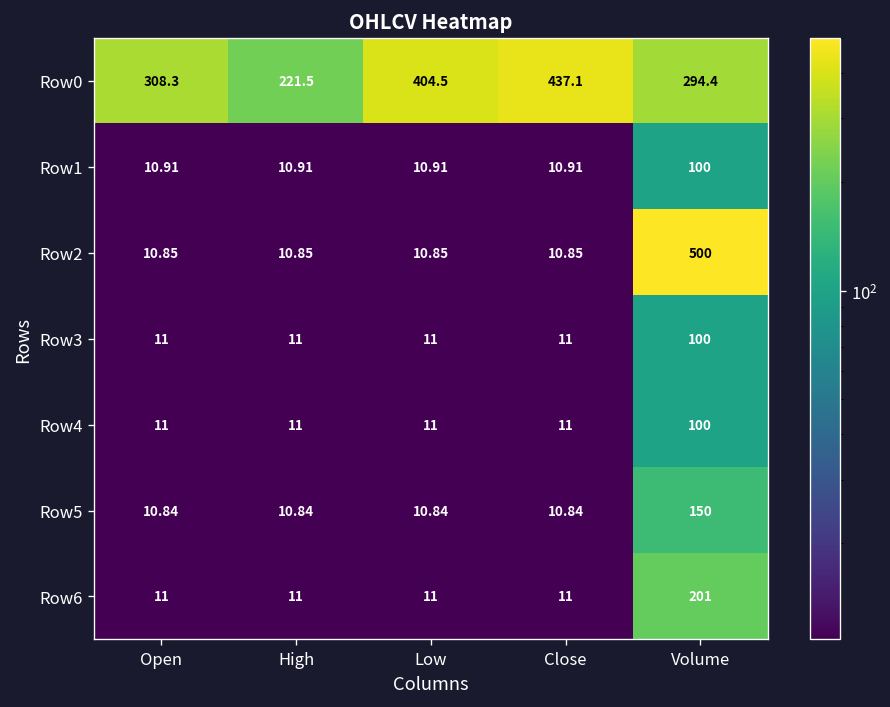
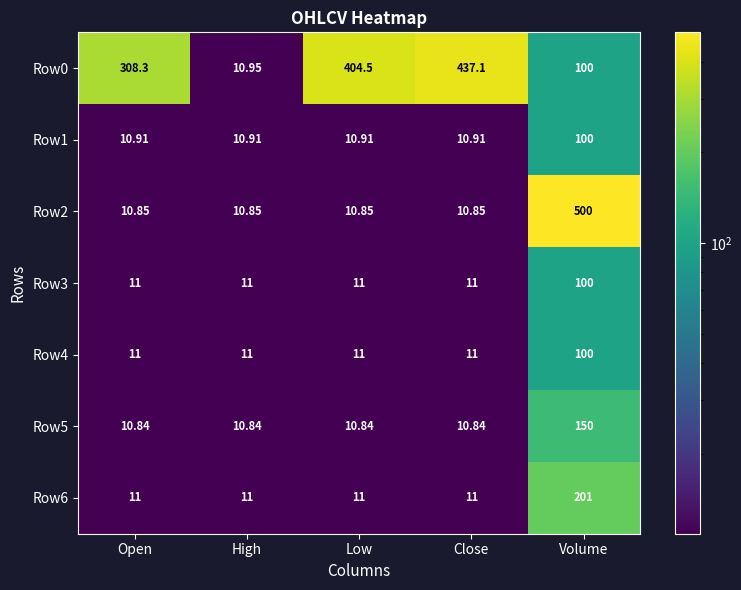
  {
    "Row0": {
      "Open": 308.3,
-     "High": 221.5,
+     "High": 10.95,
      "Low": 404.5,
      "Close": 437.1,
-     "Volume": 294.4
+     "Volume": 100
    },
    "Row1": {
      "Open": 10.91,
      "High": 10.91,
      "Low": 10.91,
      "Close": 10.91,
      "Volume": 100
    },
    "Row2": {
      "Open": 10.85,
      "High": 10.85,
      "Low": 10.85,
      "Close": 10.85,
      "Volume": 500
    },
    "Row3": {
      "Open": 11,
      "High": 11,
      "Low": 11,
      "Close": 11,
      "Volume": 100
    },
    "Row4": {
      "Open": 11,
      "High": 11,
      "Low": 11,
      "Close": 11,
      "Volume": 100
    },
    "Row5": {
      "Open": 10.84,
      "High": 10.84,
      "Low": 10.84,
      "Close": 10.84,
      "Volume": 150
    },
    "Row6": {
      "Open": 11,
      "High": 11,
      "Low": 11,
      "Close": 11,
      "Volume": 201
    }
  }
